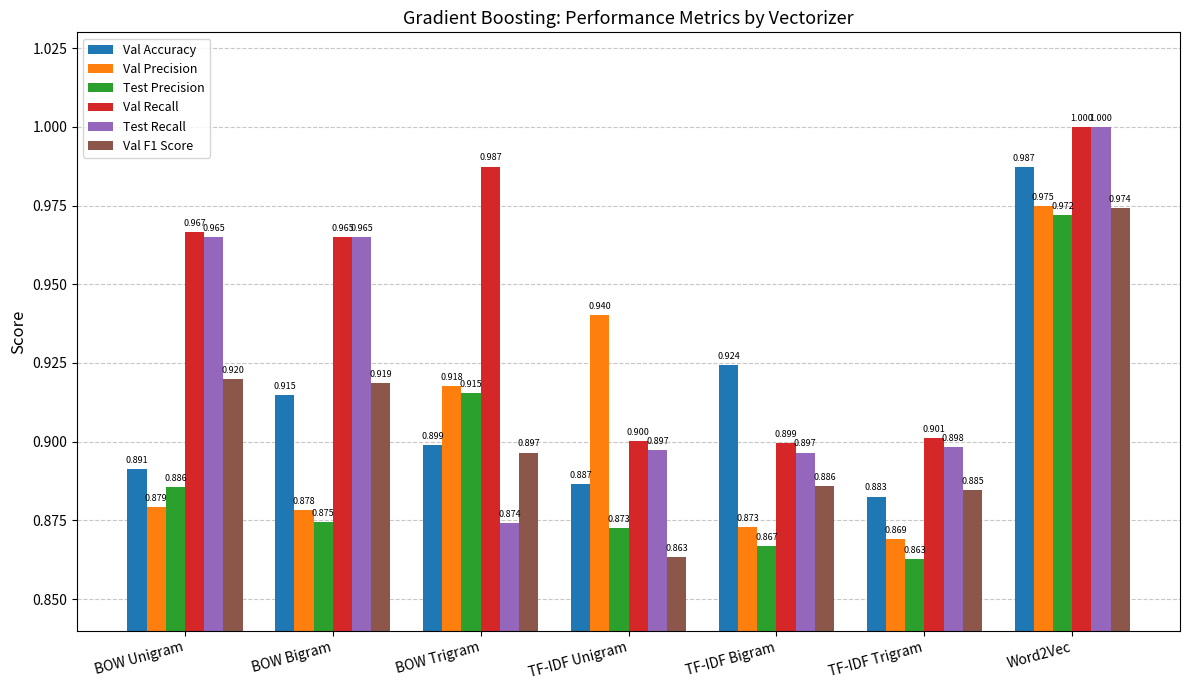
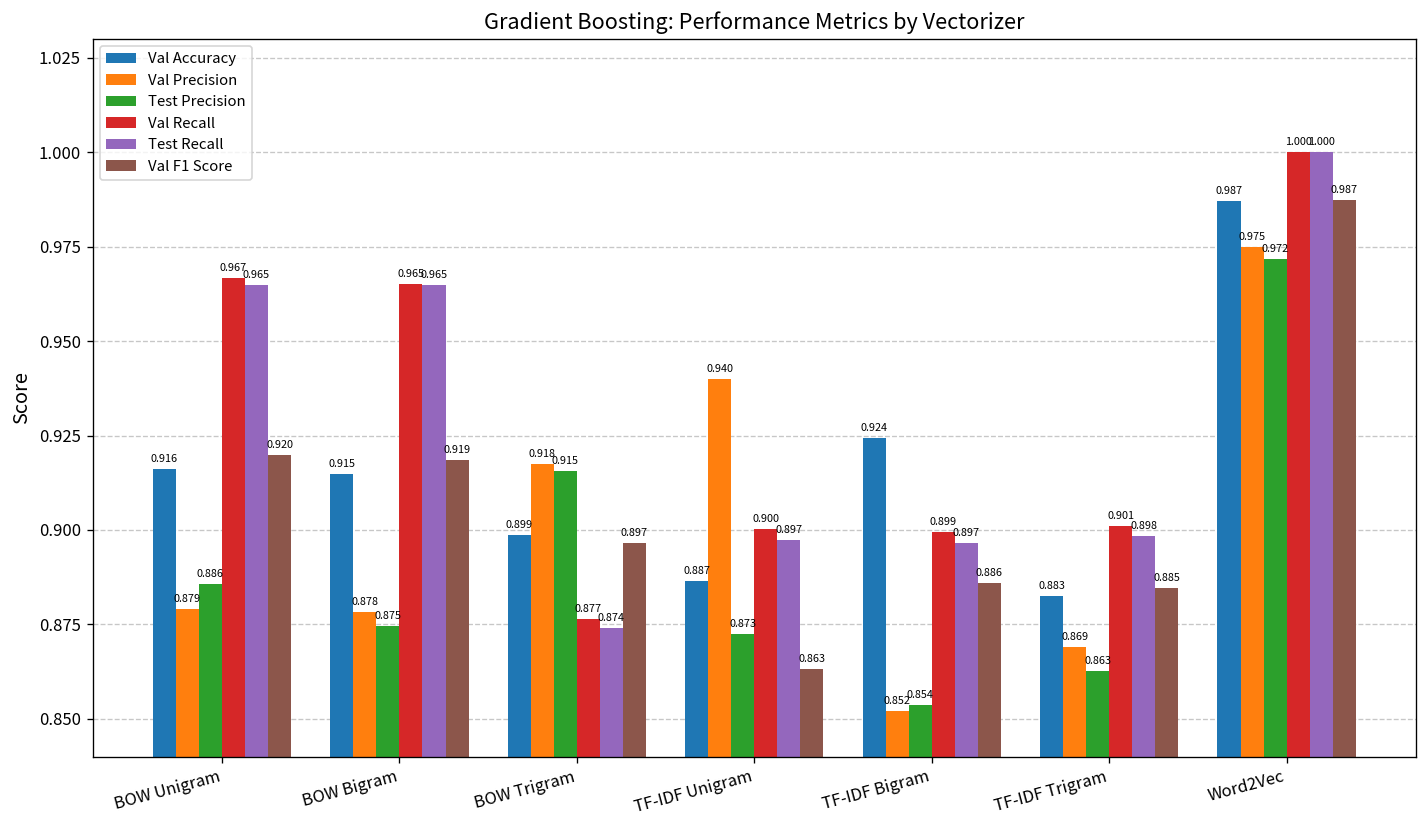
  {
    "Val Accuracy": {
-     "BOW Unigram": 0.891,
+     "BOW Unigram": 0.916,
      "BOW Bigram": 0.915,
      "BOW Trigram": 0.899,
      "TF-IDF Unigram": 0.887,
      "TF-IDF Bigram": 0.924,
      "TF-IDF Trigram": 0.883,
      "Word2Vec": 0.987
    },
    "Val Precision": {
      "BOW Unigram": 0.879,
      "BOW Bigram": 0.878,
      "BOW Trigram": 0.918,
      "TF-IDF Unigram": 0.940,
-     "TF-IDF Bigram": 0.873,
+     "TF-IDF Bigram": 0.852,
      "TF-IDF Trigram": 0.869,
      "Word2Vec": 0.975
    },
    "Test Precision": {
      "BOW Unigram": 0.886,
      "BOW Bigram": 0.875,
      "BOW Trigram": 0.915,
      "TF-IDF Unigram": 0.873,
-     "TF-IDF Bigram": 0.867,
+     "TF-IDF Bigram": 0.854,
      "TF-IDF Trigram": 0.863,
      "Word2Vec": 0.972
    },
    "Val Recall": {
      "BOW Unigram": 0.967,
      "BOW Bigram": 0.965,
-     "BOW Trigram": 0.987,
+     "BOW Trigram": 0.877,
      "TF-IDF Unigram": 0.900,
      "TF-IDF Bigram": 0.899,
      "TF-IDF Trigram": 0.901
    },
    "Test Recall": {
      "BOW Unigram": 0.965,
      "BOW Bigram": 0.965,
      "BOW Trigram": 0.874,
      "TF-IDF Unigram": 0.897,
      "TF-IDF Bigram": 0.897,
      "TF-IDF Trigram": 0.898
    },
    "Val F1 Score": {
      "BOW Unigram": 0.920,
      "BOW Bigram": 0.919,
      "BOW Trigram": 0.897,
      "TF-IDF Unigram": 0.863,
      "TF-IDF Bigram": 0.886,
      "TF-IDF Trigram": 0.885,
-     "Word2Vec": 0.974
+     "Word2Vec": 0.987
    }
  }
